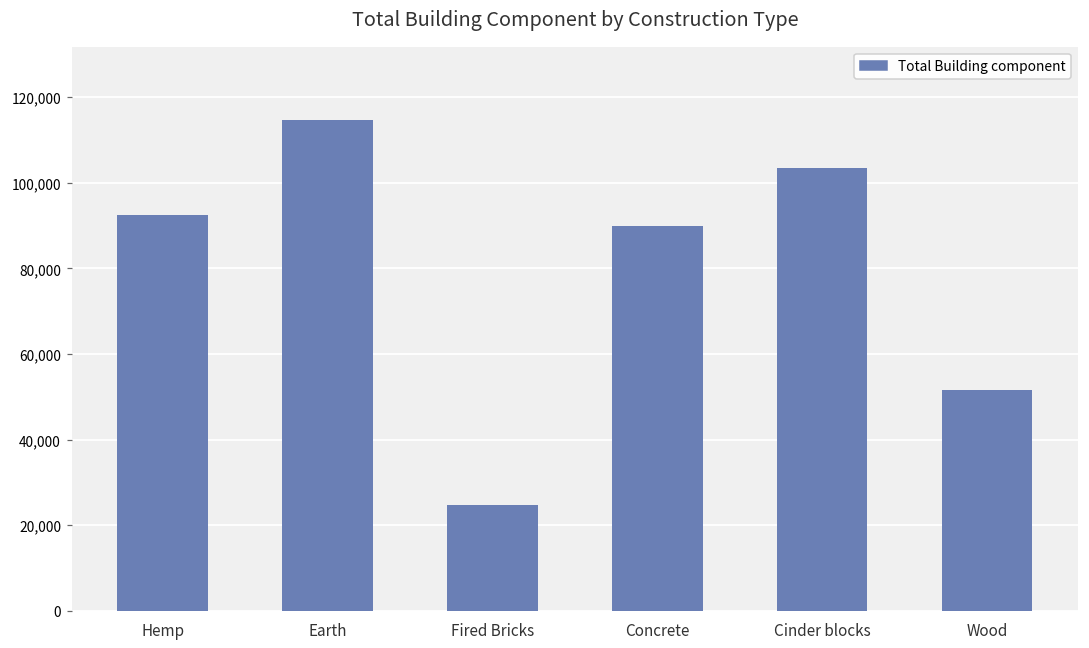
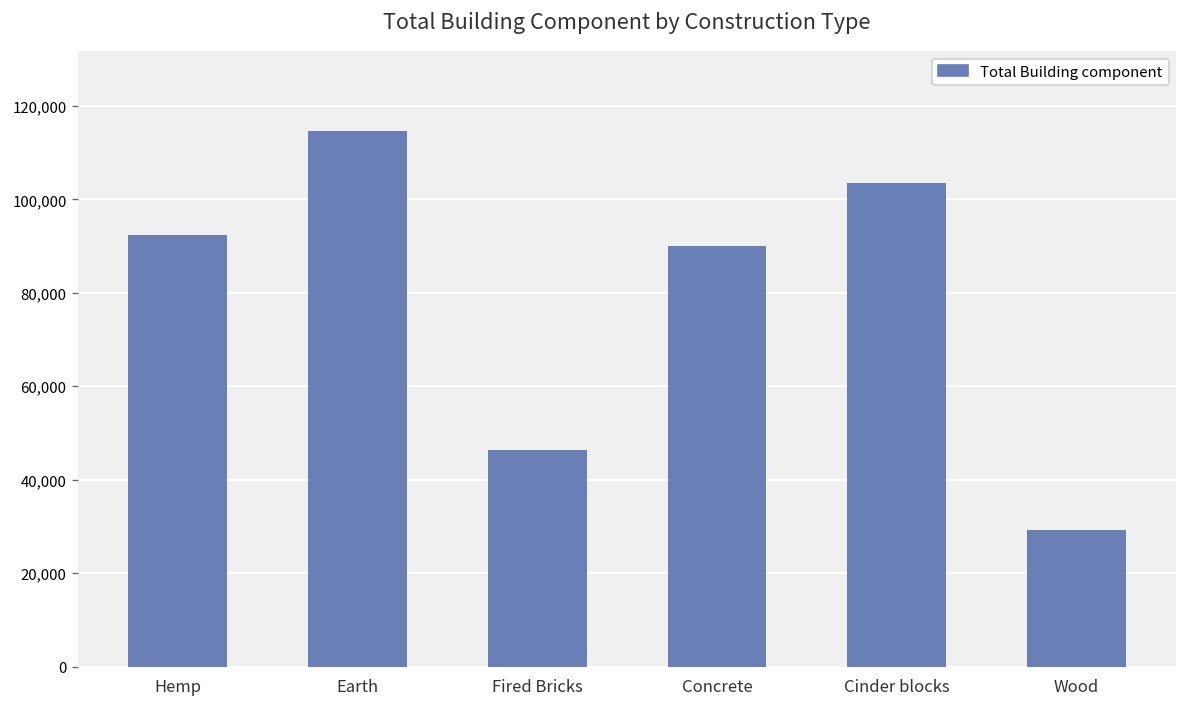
  {
    "Hemp": "92,000",
    "Earth": "115,000",
-   "Fired Bricks": "25,000",
+   "Fired Bricks": "46,000",
    "Concrete": "90,000",
    "Cinder blocks": "104,000",
-   "Wood": "51,000"
+   "Wood": "29,000"
  }
